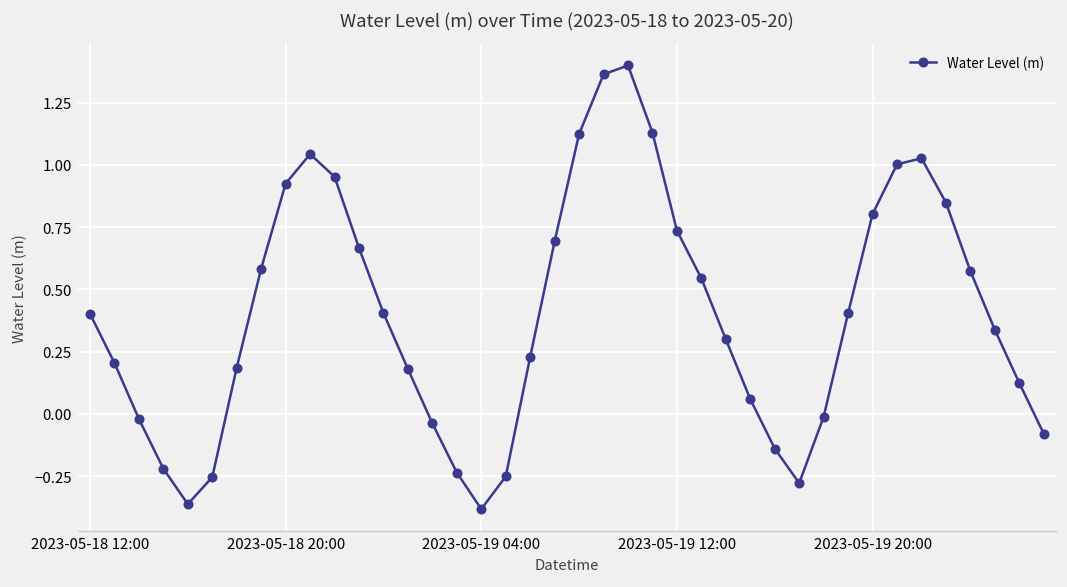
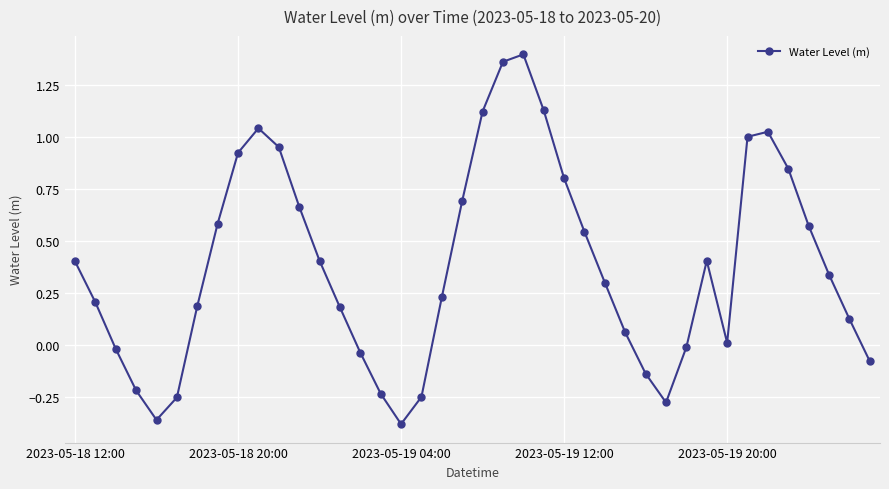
  {
    "2023-05-18 12:00": 0.40,
    "2023-05-18 20:00": 0.92,
    "2023-05-19 04:00": -0.38,
-   "2023-05-19 12:00": 0.74,
-   "2023-05-19 20:00": 0.80
+   "2023-05-19 12:00": 0.80,
+   "2023-05-19 20:00": 0.01
  }
